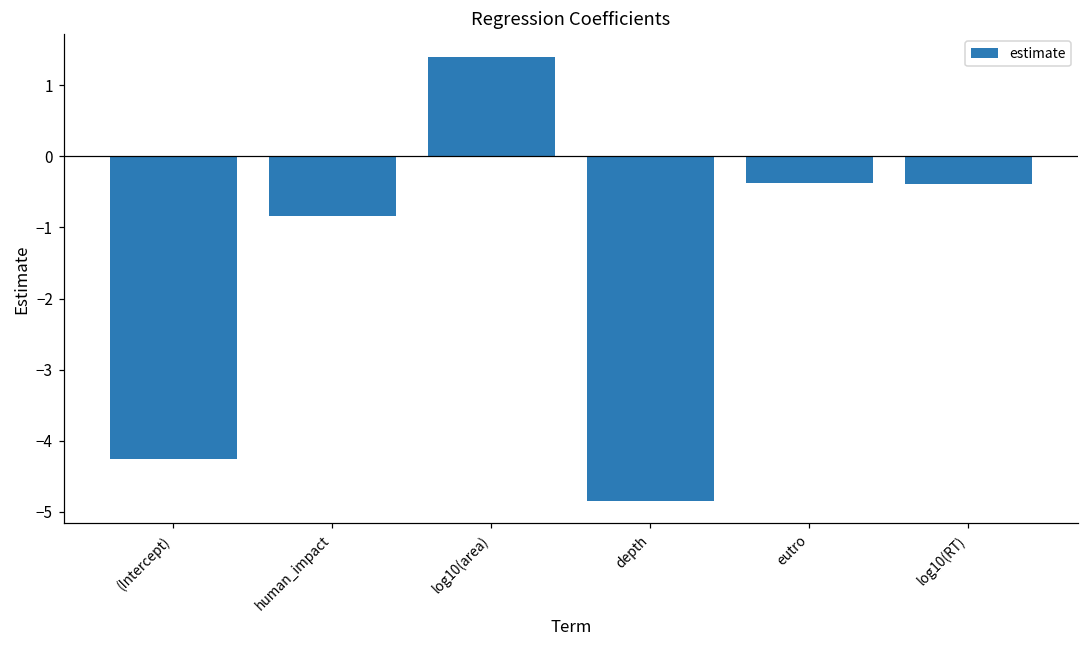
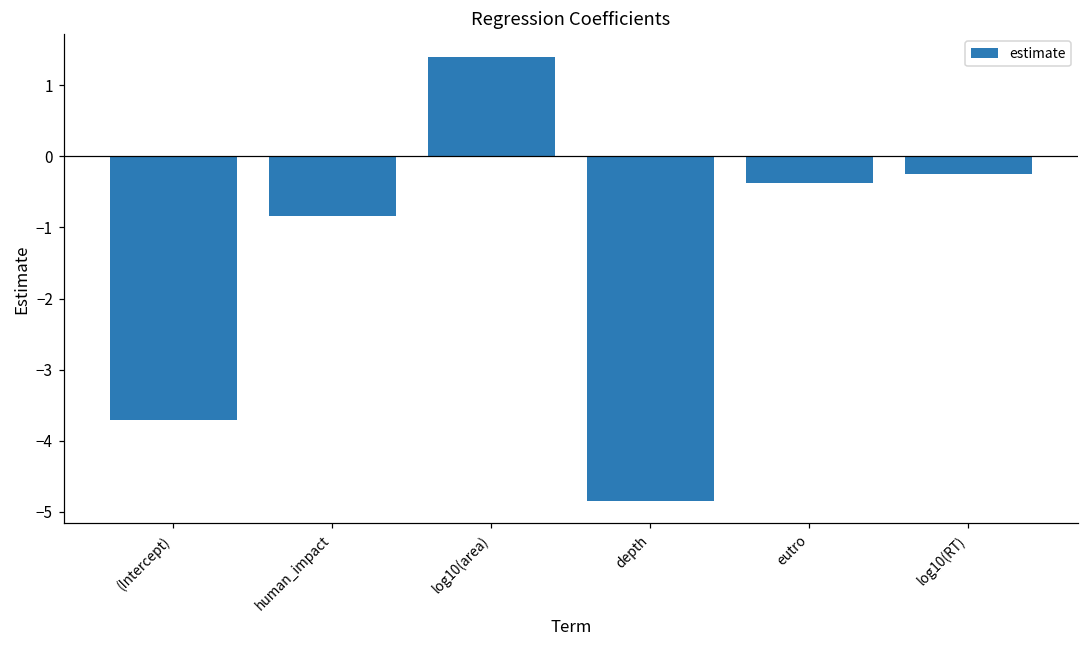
  {
-   "(Intercept)": -4.3,
+   "(Intercept)": -3.7,
    "human_impact": -0.8,
    "log10(area)": 1.4,
    "depth": -4.8,
    "eutro": -0.4,
-   "log10(RT)": -0.4
+   "log10(RT)": -0.3
  }
